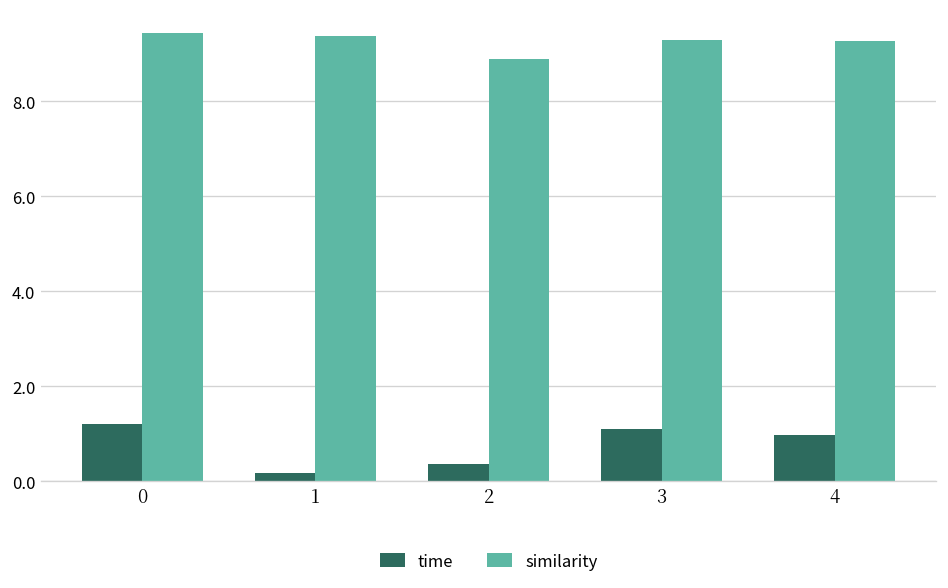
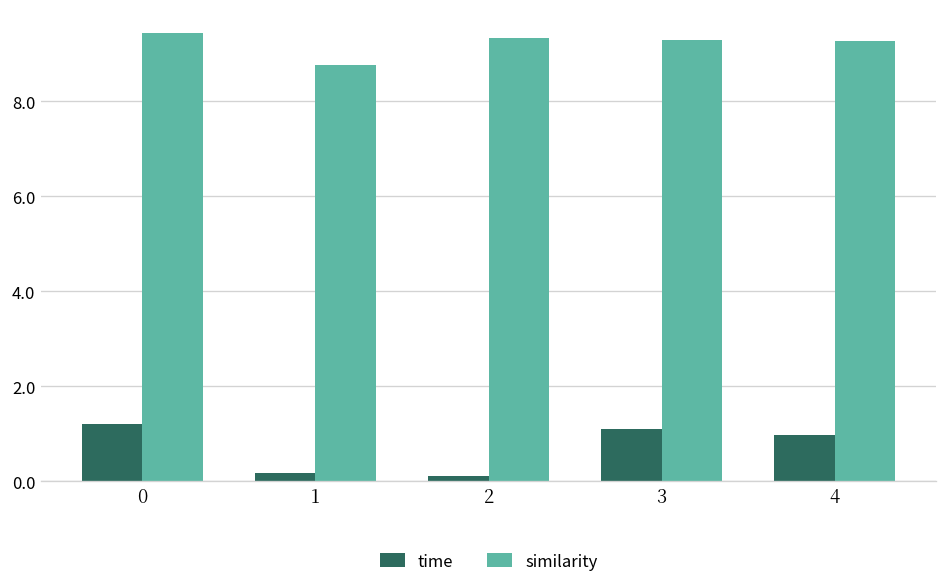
  {
    "time": {
      "0": 1.2,
      "1": 0.2,
-     "2": 0.4,
+     "2": 0.1,
      "3": 1.1,
      "4": 1.0
    },
    "similarity": {
      "0": 9.4,
-     "1": 9.4,
-     "2": 8.9,
+     "1": 8.8,
+     "2": 9.3,
      "3": 9.3,
      "4": 9.3
    }
  }
